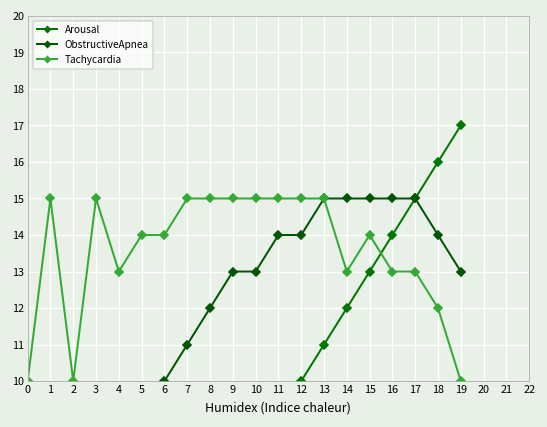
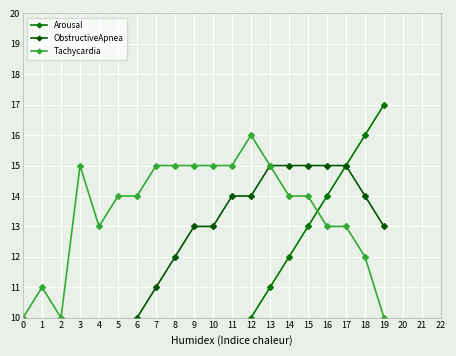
  {
    "Tachycardia": {
      "0": 10,
-     "1": 15,
+     "1": 11,
      "2": 10,
      "3": 15,
      "4": 13,
      "5": 14,
      "6": 14,
      "7": 15,
      "8": 15,
      "9": 15,
      "10": 15,
      "11": 15,
-     "12": 15,
-     "14": 13,
+     "12": 16,
+     "14": 14,
      "15": 14,
      "16": 13,
      "17": 13,
      "18": 12,
      "19": 10
    }
  }
